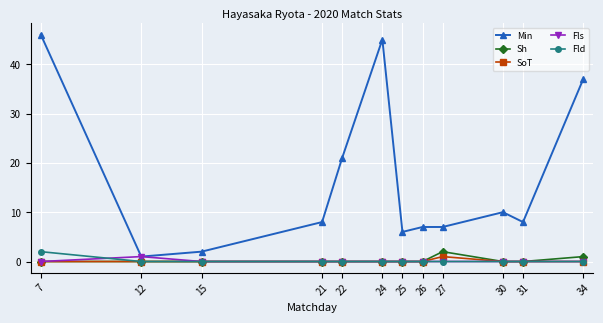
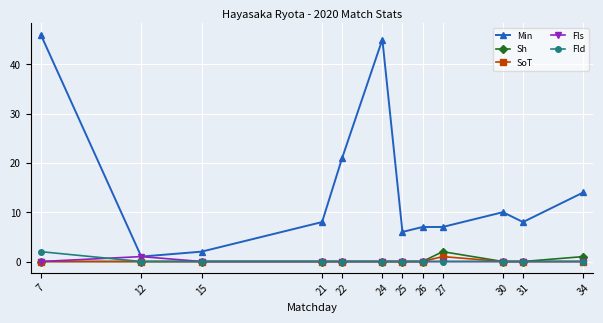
  {
    "Min": {
      "7": 46,
      "15": 2,
      "21": 8,
      "22": 21,
      "24": 45,
      "25": 6,
      "26": 7,
      "27": 7,
      "30": 10,
      "31": 8,
-     "34": 37
+     "34": 14
    },
    "Sh": {
      "27": 2,
      "34": 1
    },
    "SoT": {
      "27": 1
    },
    "Fld": {
      "7": 2
    }
  }
